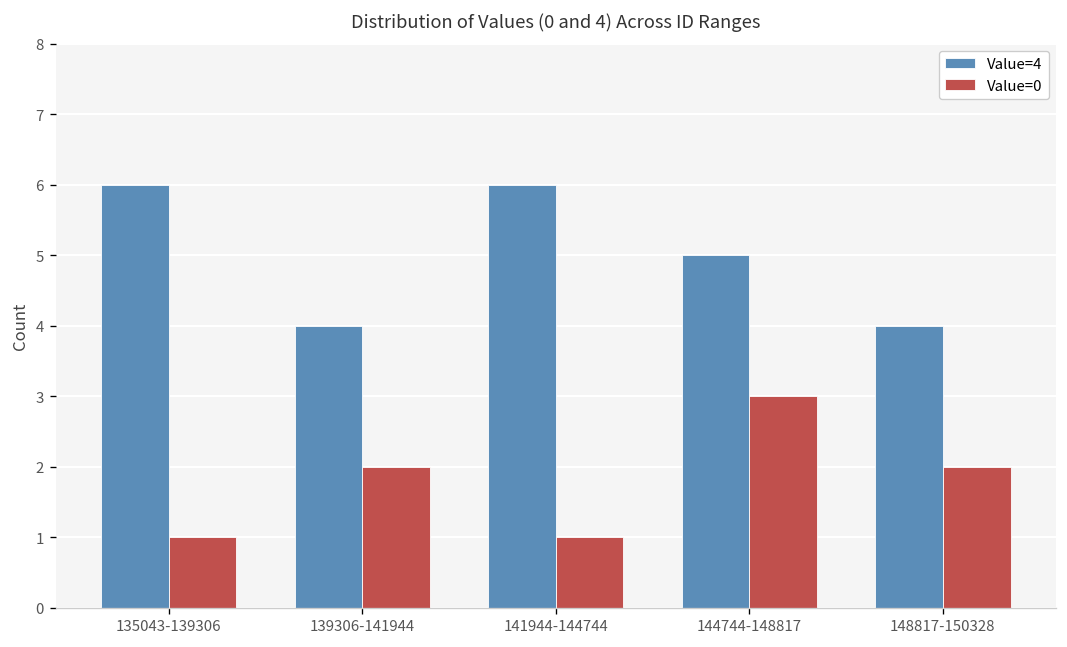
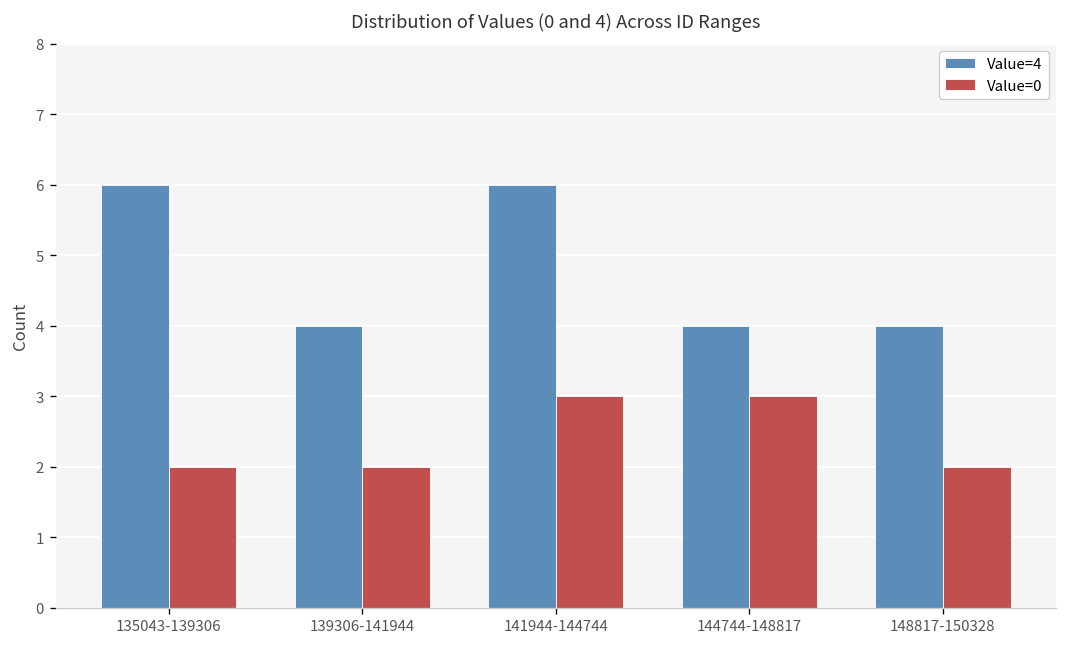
  {
    "Value=4": {
      "135043-139306": 6,
      "139306-141944": 4,
      "141944-144744": 6,
-     "144744-148817": 5,
+     "144744-148817": 4,
      "148817-150328": 4
    },
    "Value=0": {
-     "135043-139306": 1,
+     "135043-139306": 2,
      "139306-141944": 2,
-     "141944-144744": 1,
+     "141944-144744": 3,
      "144744-148817": 3,
      "148817-150328": 2
    }
  }
